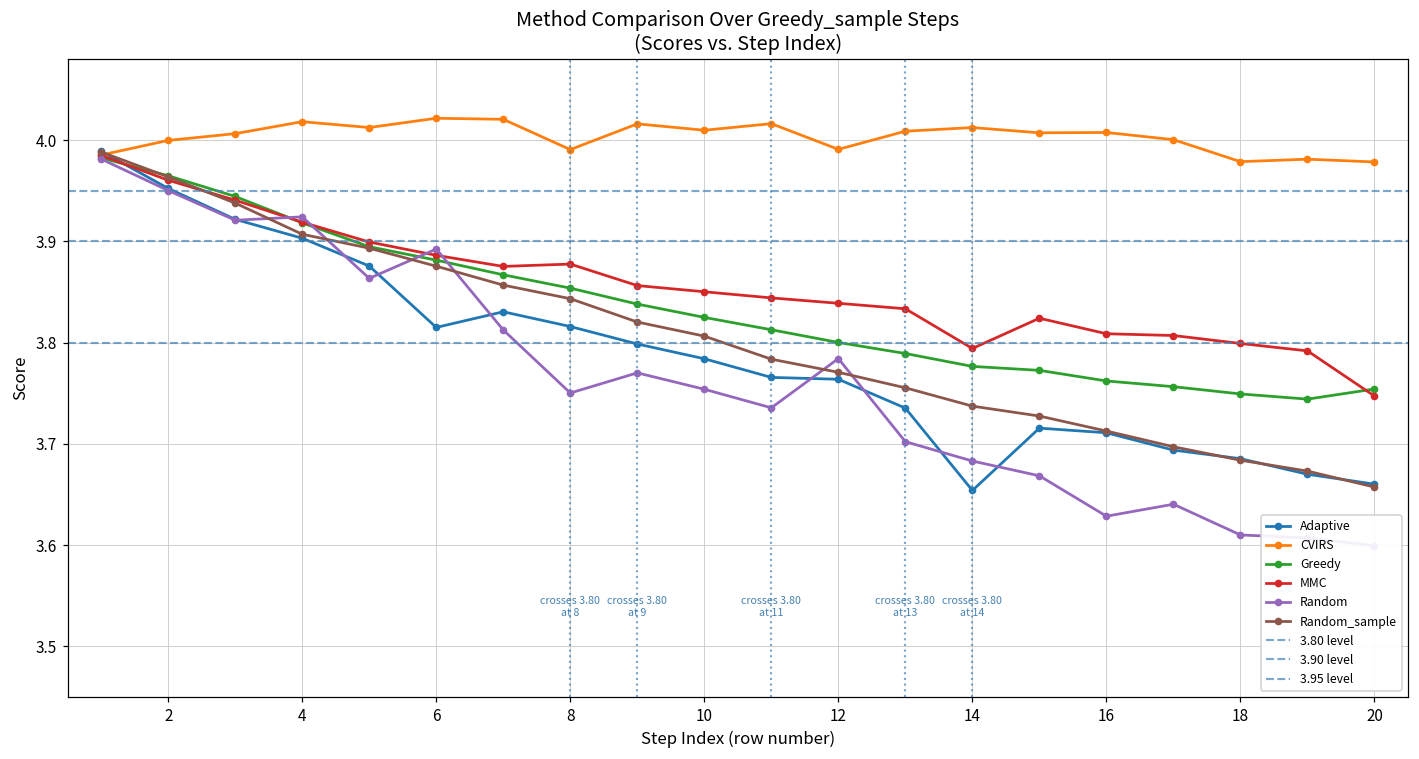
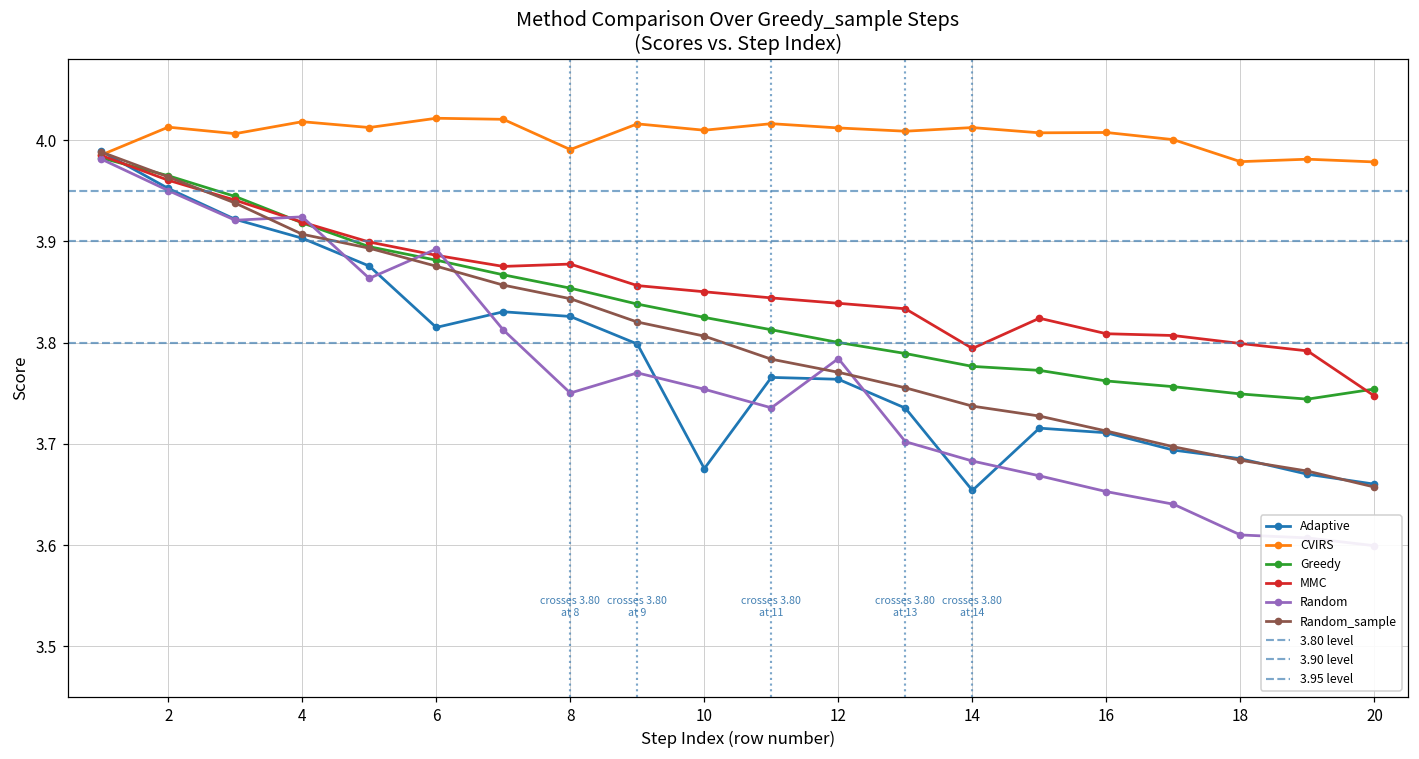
  {
    "Adaptive": {
      "4": 3.90,
      "6": 3.82,
-     "8": 3.82,
-     "10": 3.78,
+     "8": 3.83,
+     "10": 3.68,
      "12": 3.76,
      "14": 3.65,
      "20": 3.66
    },
    "CVIRS": {
-     "2": 4.00,
+     "2": 4.01,
      "4": 4.02,
      "6": 4.02,
      "8": 3.99,
      "10": 4.01,
-     "12": 3.99,
+     "12": 4.01,
      "14": 4.01,
      "16": 4.01,
      "18": 3.98,
      "20": 3.98
    },
    "Greedy": {
      "6": 3.88,
      "8": 3.85,
      "10": 3.83,
      "12": 3.80,
      "14": 3.78,
      "16": 3.76,
      "18": 3.75,
      "20": 3.75
    },
    "MMC": {
      "2": 3.96,
      "6": 3.89,
      "8": 3.88,
      "10": 3.85,
      "12": 3.84,
      "14": 3.79,
      "16": 3.81,
      "18": 3.80,
      "20": 3.75
    },
    "Random": {
      "4": 3.92,
      "6": 3.89,
      "8": 3.75,
      "10": 3.75,
      "12": 3.78,
      "14": 3.68,
-     "16": 3.63,
+     "16": 3.65,
      "18": 3.61
    },
    "Random_sample": {
      "4": 3.91,
      "6": 3.88,
      "8": 3.84,
      "10": 3.81,
      "12": 3.77,
      "14": 3.74,
      "20": 3.66
    }
  }
